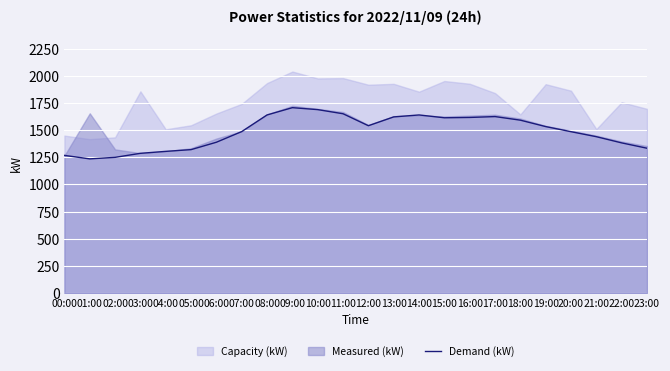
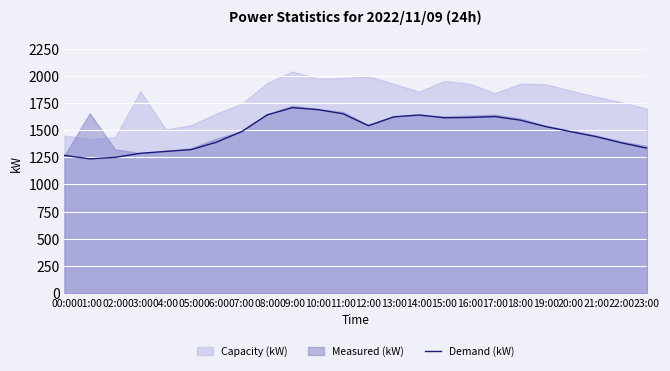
  {
    "Capacity (kW)": {
      "00:00": 1450,
      "01:00": 1420,
      "02:00": 1430,
      "03:00": 1860,
      "04:00": 1510,
      "05:00": 1540,
      "06:00": 1650,
      "07:00": 1740,
      "08:00": 1930,
      "09:00": 2040,
      "10:00": 1980,
      "11:00": 1980,
-     "12:00": 1920,
+     "12:00": 2000,
      "13:00": 1930,
      "14:00": 1850,
      "15:00": 1950,
      "16:00": 1930,
      "17:00": 1840,
-     "18:00": 1640,
+     "18:00": 1930,
      "19:00": 1920,
      "20:00": 1860,
-     "21:00": 1510,
+     "21:00": 1810,
      "22:00": 1760,
      "23:00": 1700
    },
    "Demand (kW)": {
      "01:00": 1240,
      "02:00": 1250,
      "06:00": 1390
    },
    "Measured (kW)": {
      "01:00": 1650,
      "02:00": 1320,
      "06:00": 1420
    }
  }
